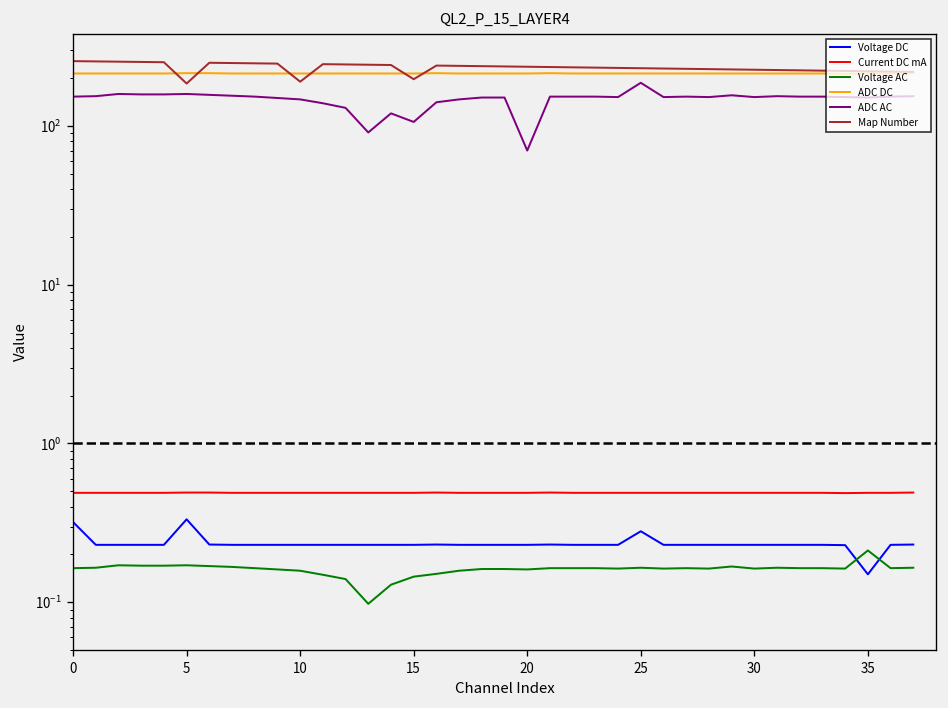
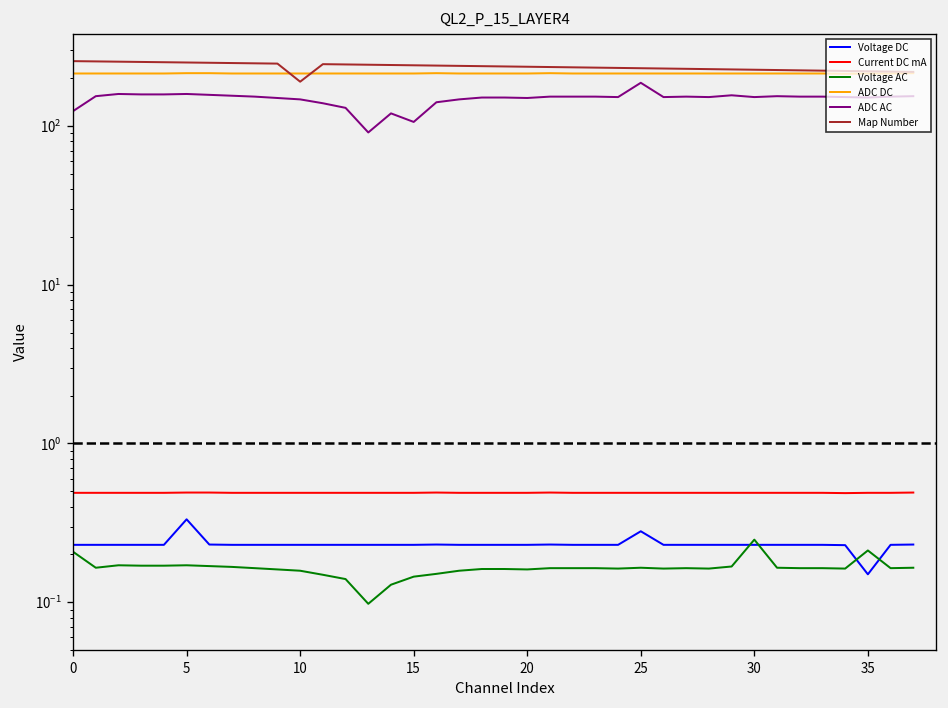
  {
    "Voltage DC": {
-     "0": 0.32,
+     "0": 0.23,
      "5": 0.33,
      "10": 0.23,
      "15": 0.23,
      "20": 0.23,
      "25": 0.28,
      "30": 0.23,
      "35": 0.15
    },
    "Current DC mA": {
      "0": 0.49,
      "5": 0.49,
      "10": 0.49,
      "15": 0.49,
      "20": 0.49,
      "25": 0.49,
      "30": 0.49,
      "35": 0.49
    },
    "Voltage AC": {
-     "0": 0.16,
+     "0": 0.21,
      "5": 0.17,
      "10": 0.16,
      "15": 0.15,
      "20": 0.16,
      "25": 0.17,
-     "30": 0.16,
+     "30": 0.25,
      "35": 0.21
    },
    "ADC DC": {
      "0": 210,
      "5": 220,
      "10": 210,
      "15": 210,
      "20": 210,
      "25": 210,
      "30": 210
    },
    "ADC AC": {
-     "0": 150,
+     "0": 120,
      "5": 160,
      "10": 150,
      "15": 110,
-     "20": 70,
+     "20": 150,
      "25": 190,
      "30": 150
    },
    "Map Number": {
      "0": 260,
-     "5": 190,
+     "5": 250,
      "10": 190,
-     "15": 200,
+     "15": 240,
      "20": 240,
      "25": 230,
      "30": 230
    }
  }
